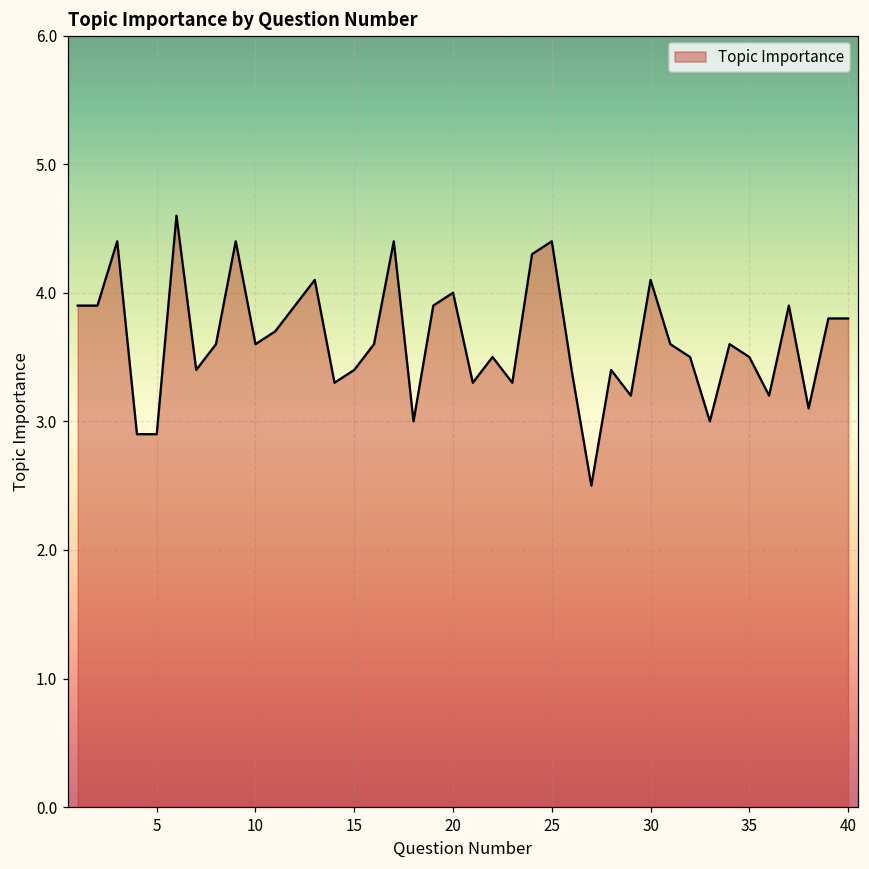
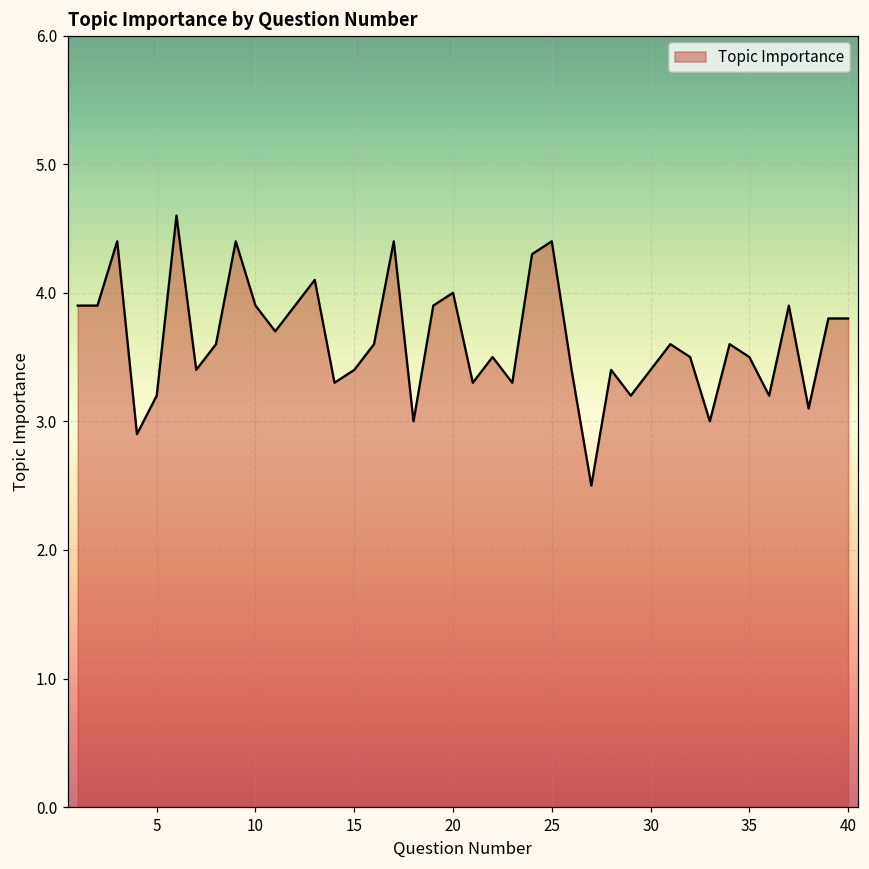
  {
-   "5": 2.9,
-   "10": 3.6,
+   "5": 3.2,
+   "10": 3.9,
    "15": 3.4,
    "20": 4.0,
    "25": 4.4,
-   "30": 4.1,
+   "30": 3.4,
    "35": 3.5,
    "40": 3.8
  }
